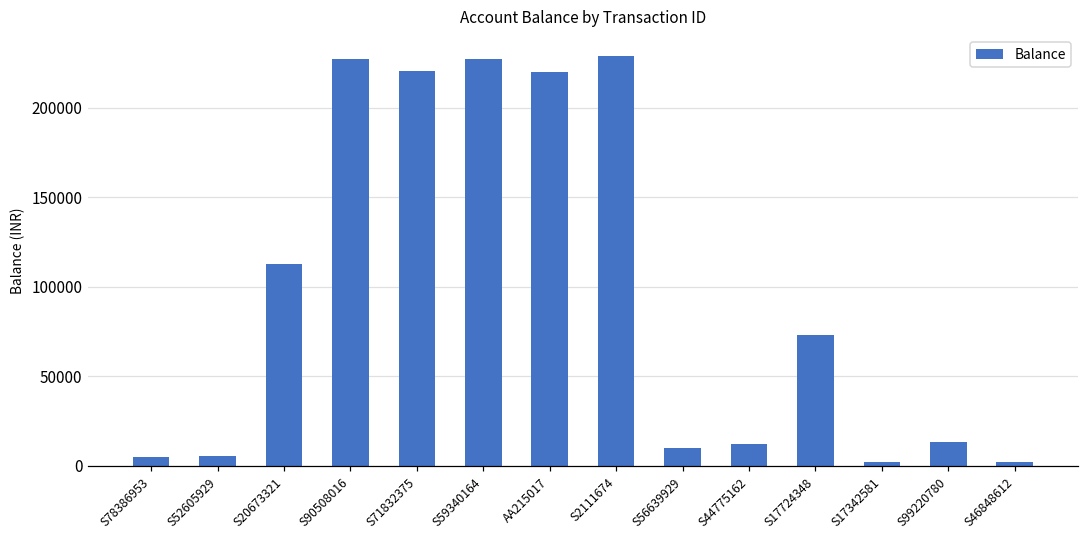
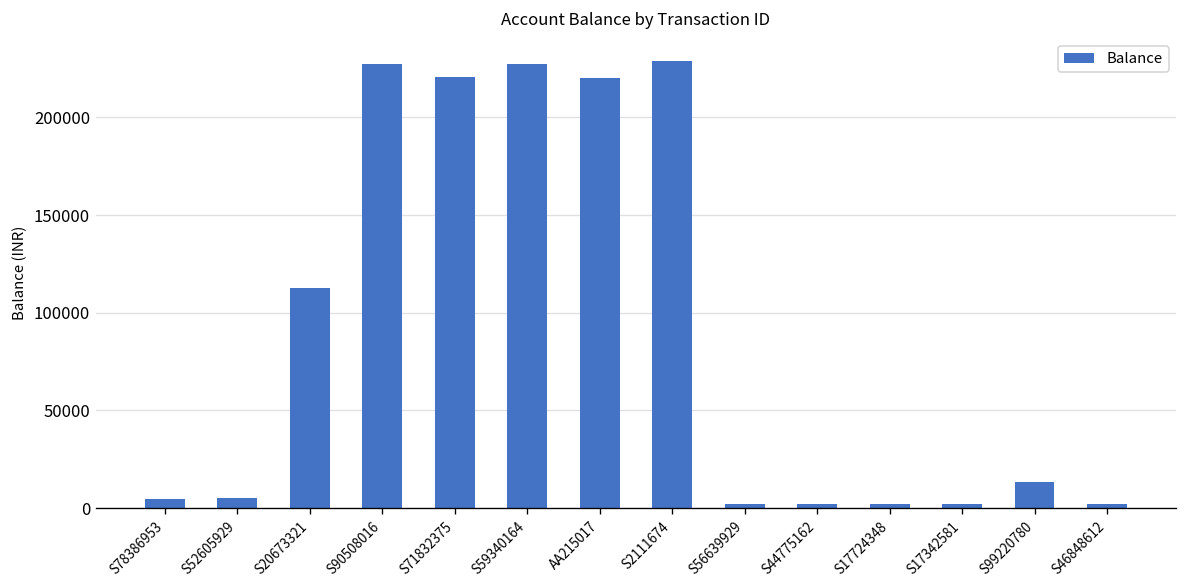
  {
    "S78386953": 5000,
    "S52605929": 5000,
    "S20673321": 113000,
    "S90508016": 227000,
    "S71832375": 221000,
    "S59340164": 227000,
    "AA215017": 220000,
    "S2111674": 229000,
-   "S56639929": 10000,
-   "S44775162": 12000,
-   "S17724348": 73000,
+   "S56639929": 2000,
+   "S44775162": 2000,
+   "S17724348": 2000,
    "S17342581": 2000,
    "S99220780": 13000,
    "S46848612": 2000
  }
